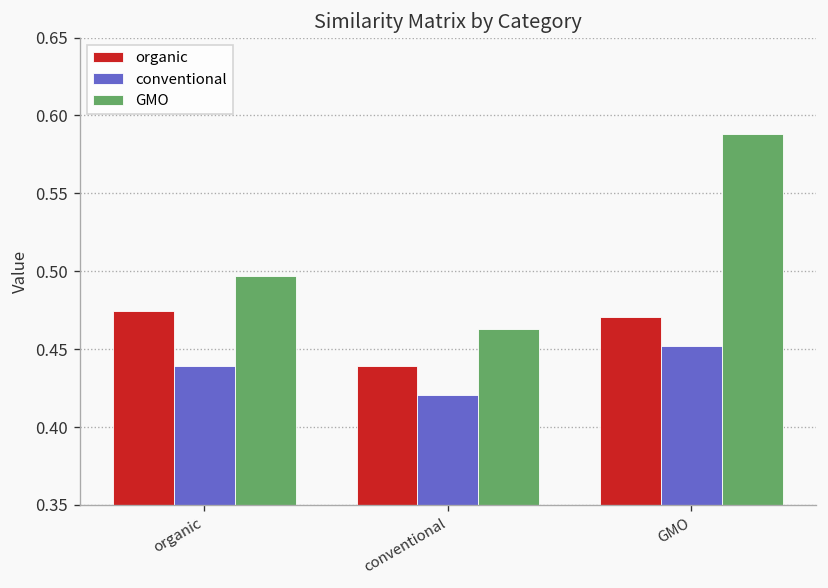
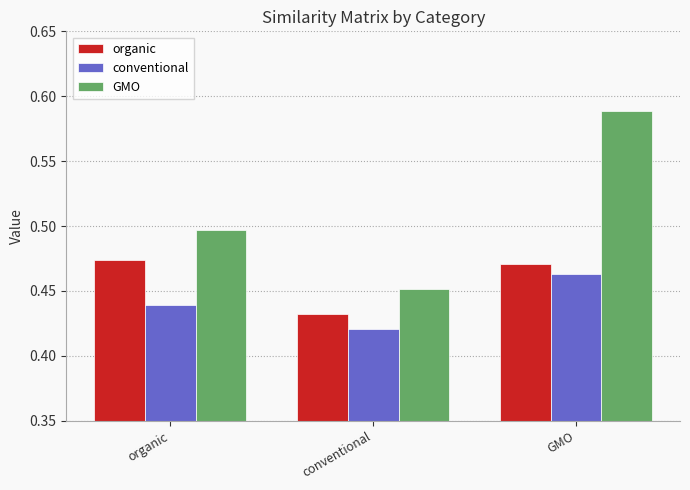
  {
    "organic": {
      "organic": 0.474,
-     "conventional": 0.439,
+     "conventional": 0.432,
      "GMO": 0.471
    },
    "conventional": {
      "organic": 0.439,
      "conventional": 0.421,
-     "GMO": 0.452
+     "GMO": 0.463
    },
    "GMO": {
      "organic": 0.497,
-     "conventional": 0.463,
+     "conventional": 0.452,
      "GMO": 0.588
    }
  }
